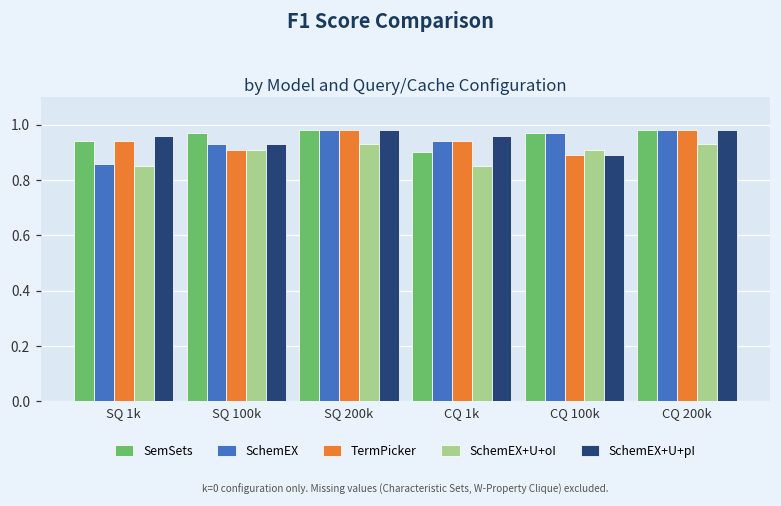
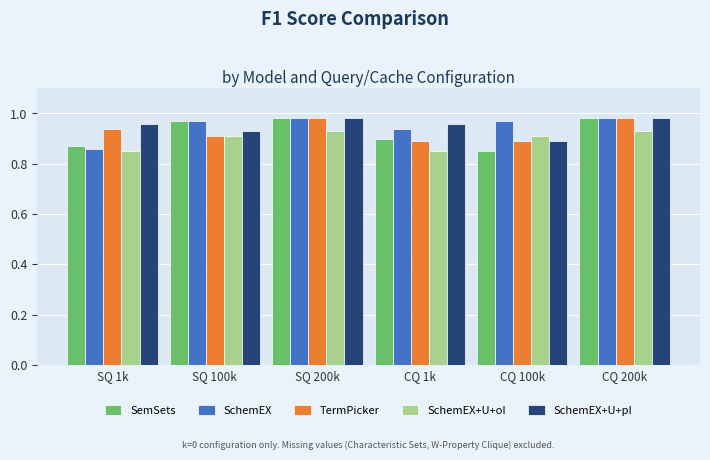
  {
    "SemSets": {
-     "SQ 1k": 0.94,
+     "SQ 1k": 0.87,
      "SQ 100k": 0.97,
      "SQ 200k": 0.98,
      "CQ 1k": 0.90,
-     "CQ 100k": 0.97,
+     "CQ 100k": 0.85,
      "CQ 200k": 0.98
    },
    "SchemEX": {
      "SQ 1k": 0.86,
-     "SQ 100k": 0.93,
+     "SQ 100k": 0.97,
      "SQ 200k": 0.98,
      "CQ 1k": 0.94,
      "CQ 100k": 0.97,
      "CQ 200k": 0.98
    },
    "TermPicker": {
      "SQ 1k": 0.94,
      "SQ 100k": 0.91,
      "SQ 200k": 0.98,
-     "CQ 1k": 0.94,
+     "CQ 1k": 0.89,
      "CQ 100k": 0.89,
      "CQ 200k": 0.98
    },
    "SchemEX+U+oI": {
      "SQ 1k": 0.85,
      "SQ 100k": 0.91,
      "SQ 200k": 0.93,
      "CQ 1k": 0.85,
      "CQ 100k": 0.91,
      "CQ 200k": 0.93
    },
    "SchemEX+U+pI": {
      "SQ 1k": 0.96,
      "SQ 100k": 0.93,
      "SQ 200k": 0.98,
      "CQ 1k": 0.96,
      "CQ 100k": 0.89,
      "CQ 200k": 0.98
    }
  }
